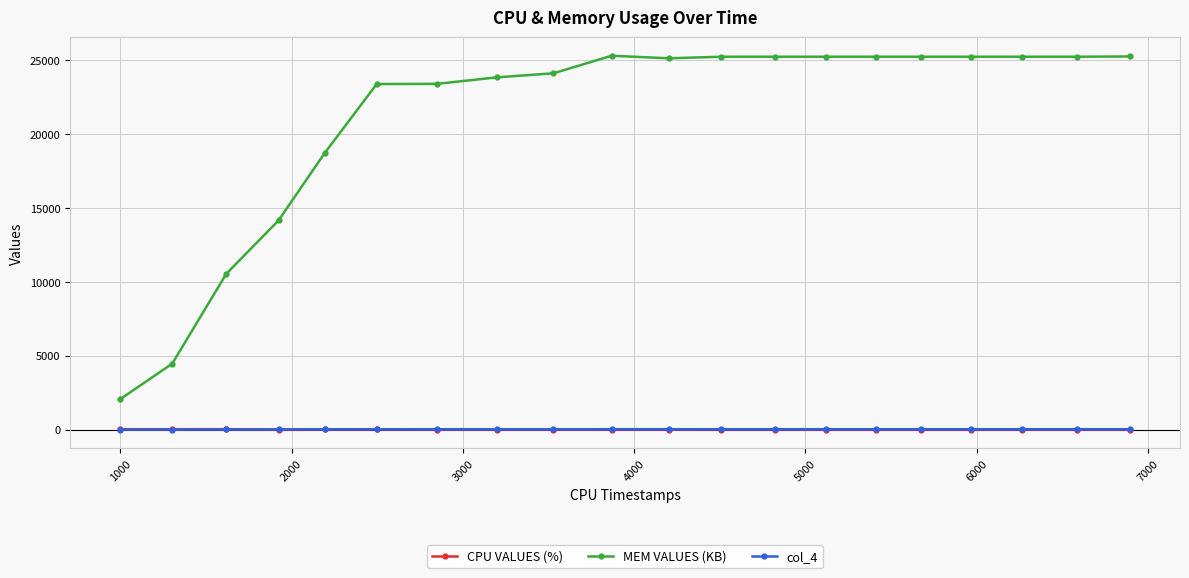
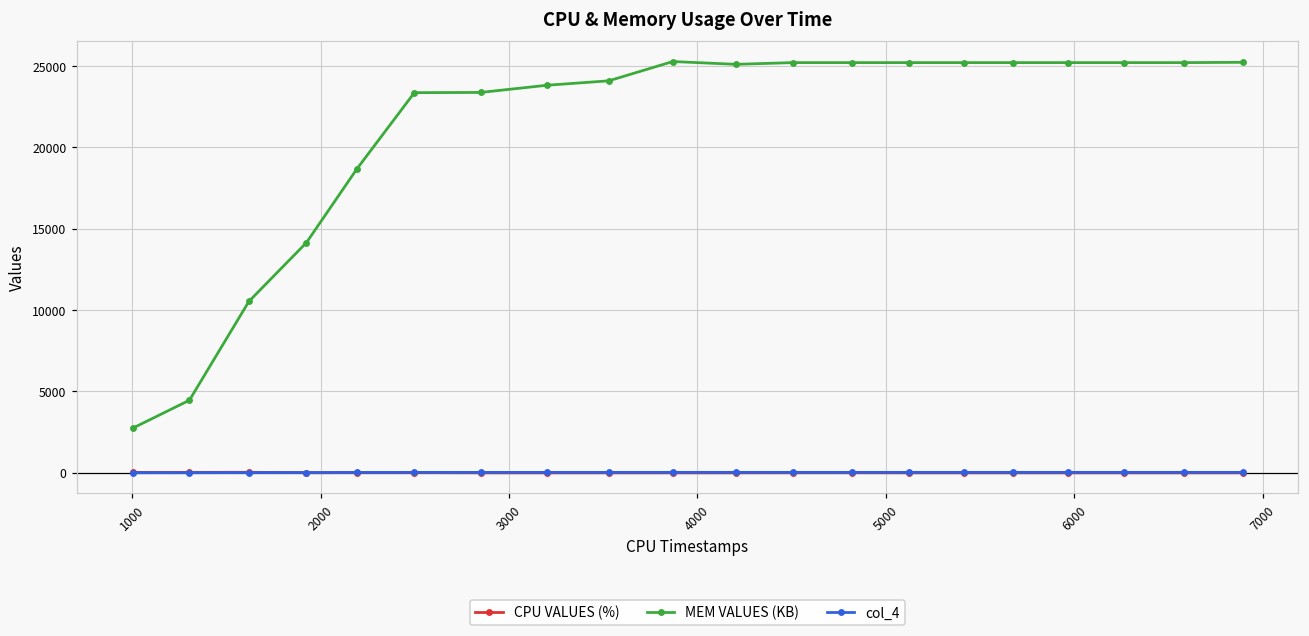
  {
    "col_4": {
      "1000": 0
    },
    "MEM VALUES (KB)": {
-     "1000": 2100
+     "1000": 2700
    }
  }
